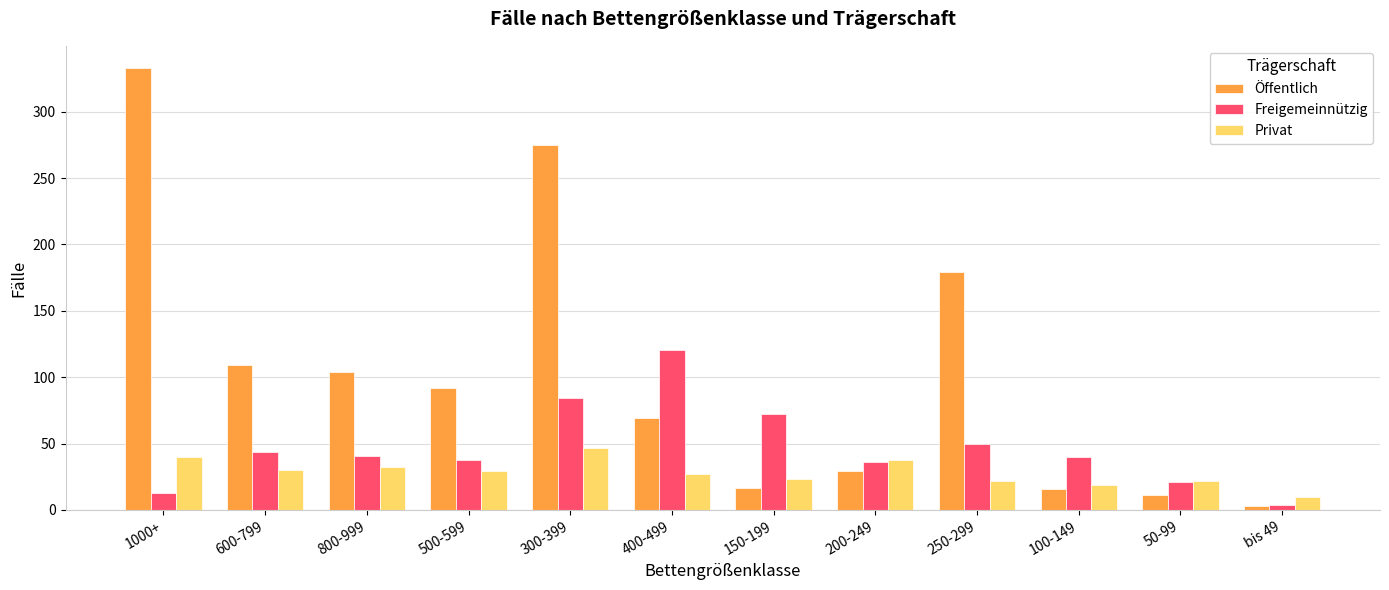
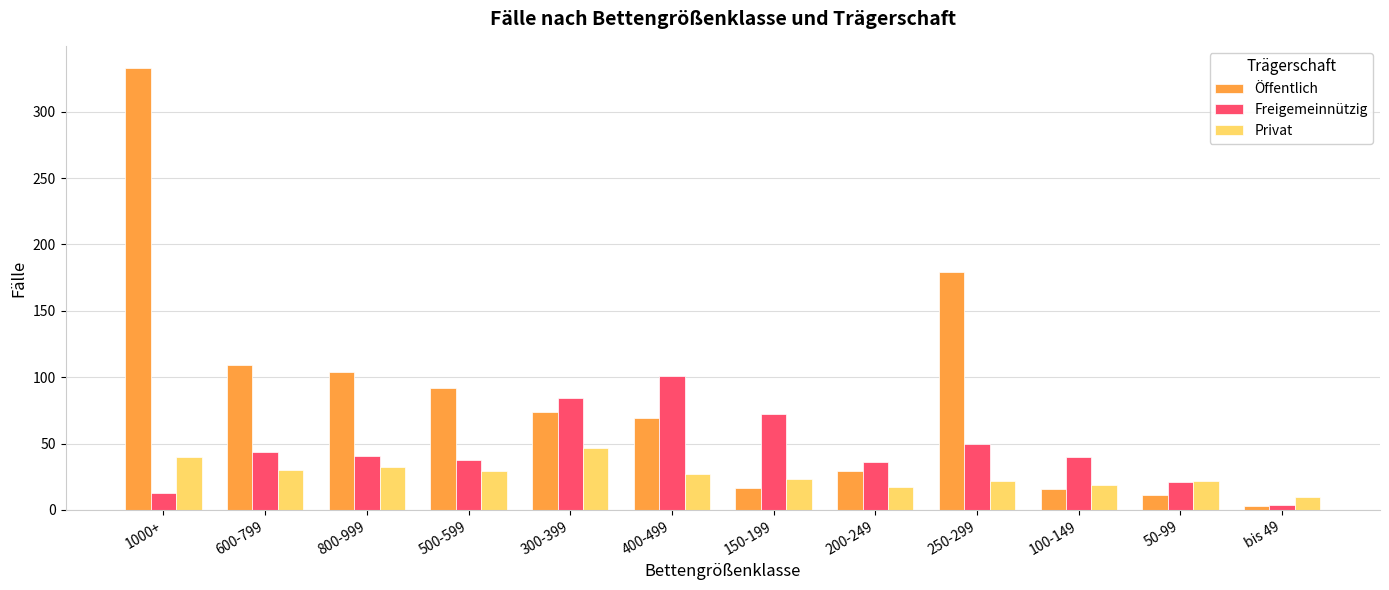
  {
    "Öffentlich": {
      "1000+": 333,
      "600-799": 109,
      "800-999": 104,
      "500-599": 92,
-     "300-399": 275,
+     "300-399": 74,
      "400-499": 69,
      "150-199": 17,
      "200-249": 29,
      "250-299": 180,
      "100-149": 16,
      "50-99": 11,
      "bis 49": 3
    },
    "Freigemeinnützig": {
      "1000+": 13,
      "600-799": 44,
      "800-999": 41,
      "500-599": 37,
      "300-399": 84,
-     "400-499": 120,
+     "400-499": 101,
      "150-199": 72,
      "200-249": 36,
      "250-299": 50,
      "100-149": 40,
      "50-99": 21,
      "bis 49": 4
    },
    "Privat": {
      "1000+": 40,
      "600-799": 30,
      "800-999": 32,
      "500-599": 29,
      "300-399": 47,
      "400-499": 27,
      "150-199": 23,
-     "200-249": 38,
+     "200-249": 17,
      "250-299": 22,
      "100-149": 19,
      "50-99": 22,
      "bis 49": 10
    }
  }
